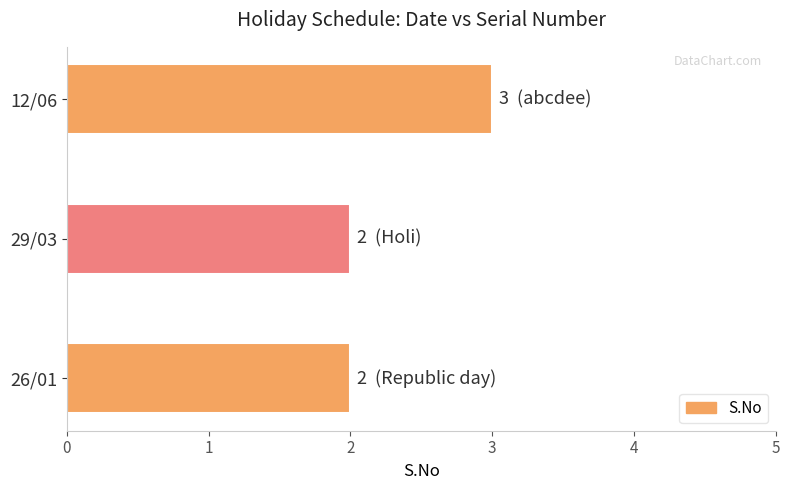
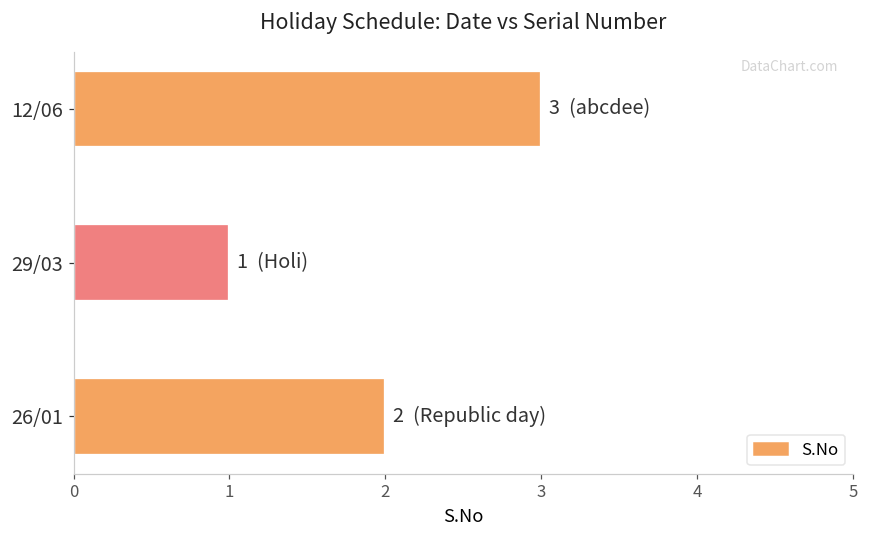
  {
    "12/06": 3,
-   "29/03": 2,
+   "29/03": 1,
    "26/01": 2
  }
